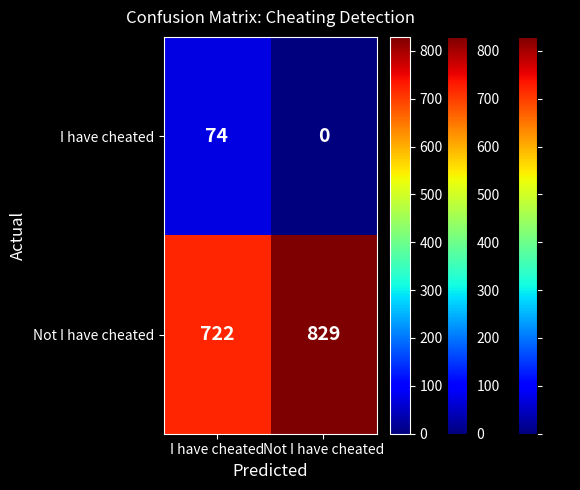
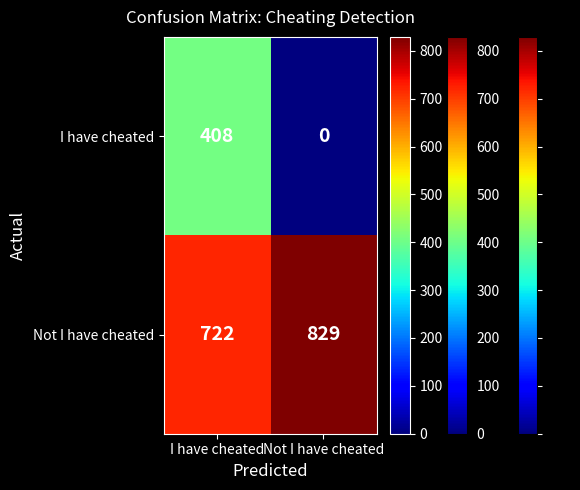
  {
    "I have cheated": {
-     "I have cheated": 74,
+     "I have cheated": 408,
      "Not I have cheated": 0
    },
    "Not I have cheated": {
      "I have cheated": 722,
      "Not I have cheated": 829
    }
  }
